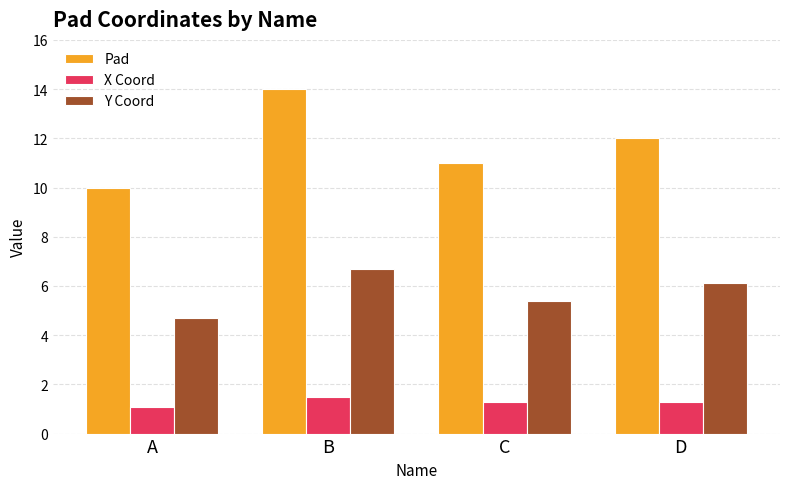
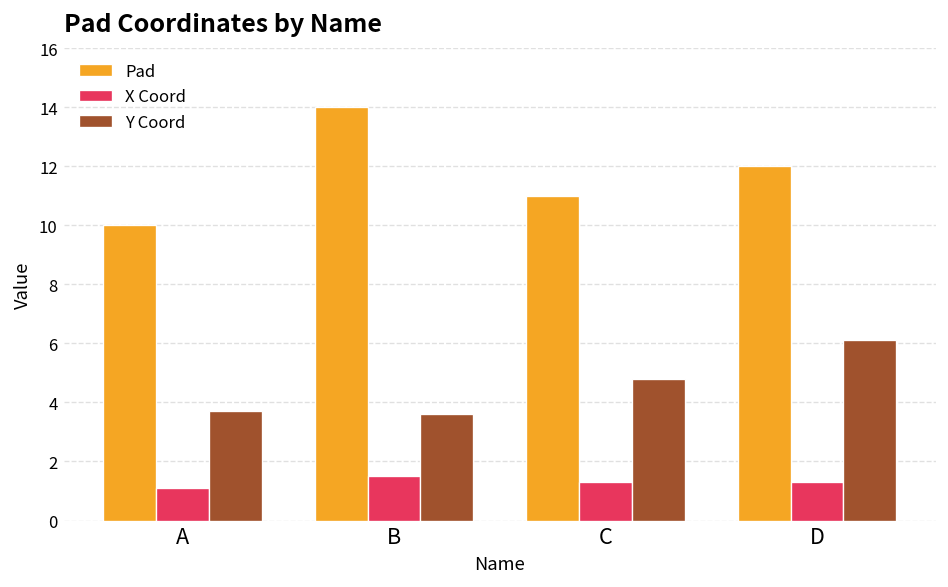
  {
    "Pad": {
      "A": 10.0,
      "B": 14.0,
      "C": 11.0,
      "D": 12.0
    },
    "X Coord": {
      "A": 1.1,
      "B": 1.5,
      "C": 1.3,
      "D": 1.3
    },
    "Y Coord": {
-     "A": 4.7,
-     "B": 6.7,
-     "C": 5.4,
+     "A": 3.7,
+     "B": 3.6,
+     "C": 4.8,
      "D": 6.1
    }
  }
